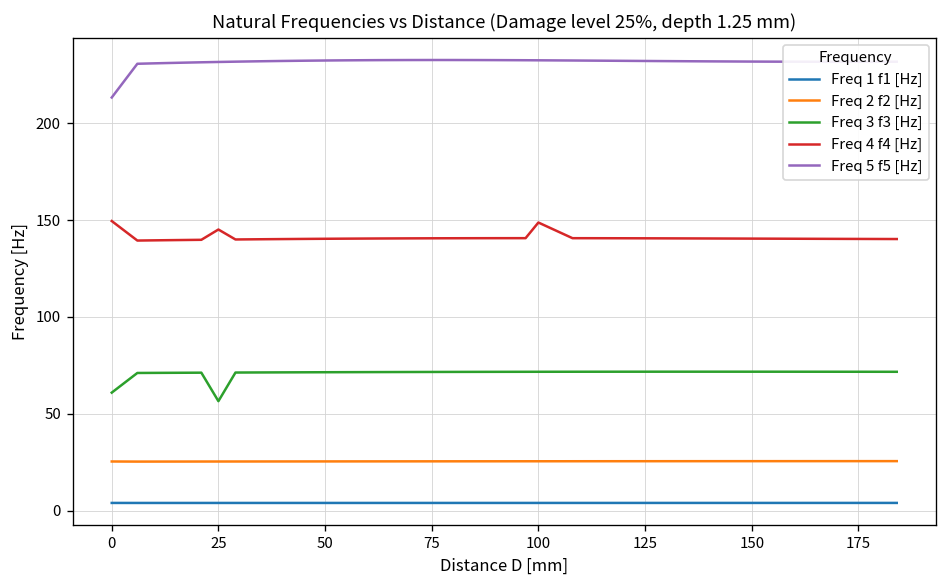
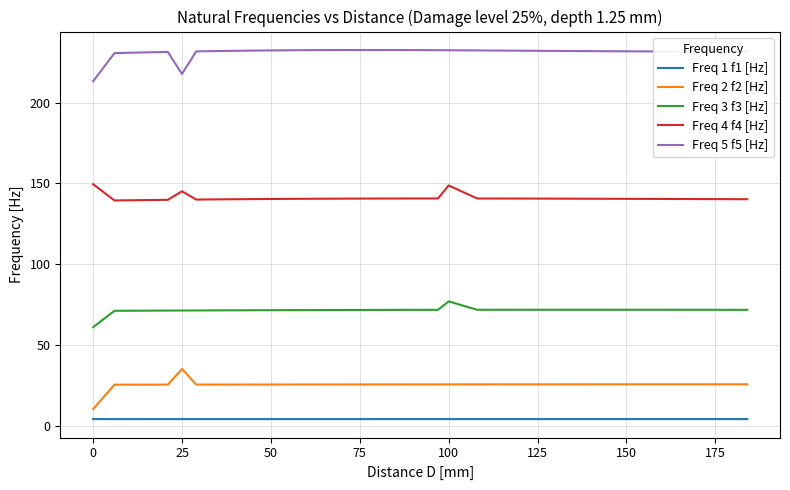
  {
    "Freq 1 f1 [Hz]": {
      "0": 4,
      "25": 4,
      "100": 4
    },
    "Freq 2 f2 [Hz]": {
-     "0": 25,
-     "25": 25,
+     "0": 10,
+     "25": 35,
      "100": 26
    },
    "Freq 3 f3 [Hz]": {
      "0": 61,
-     "25": 57,
-     "100": 72
+     "25": 71,
+     "100": 77
    },
    "Freq 4 f4 [Hz]": {
      "0": 149,
      "25": 145,
      "100": 149
    },
    "Freq 5 f5 [Hz]": {
      "0": 213,
-     "25": 232,
+     "25": 218,
      "100": 232
    }
  }
